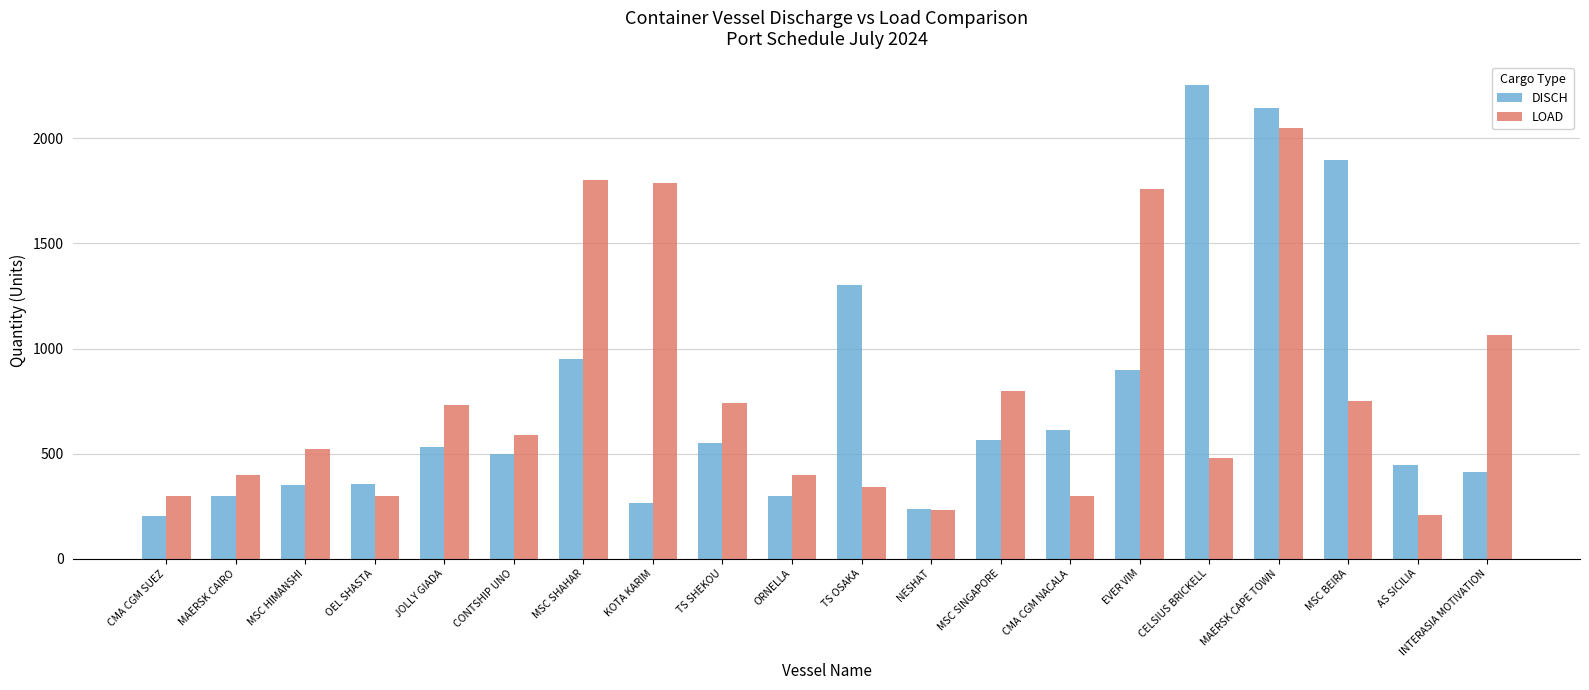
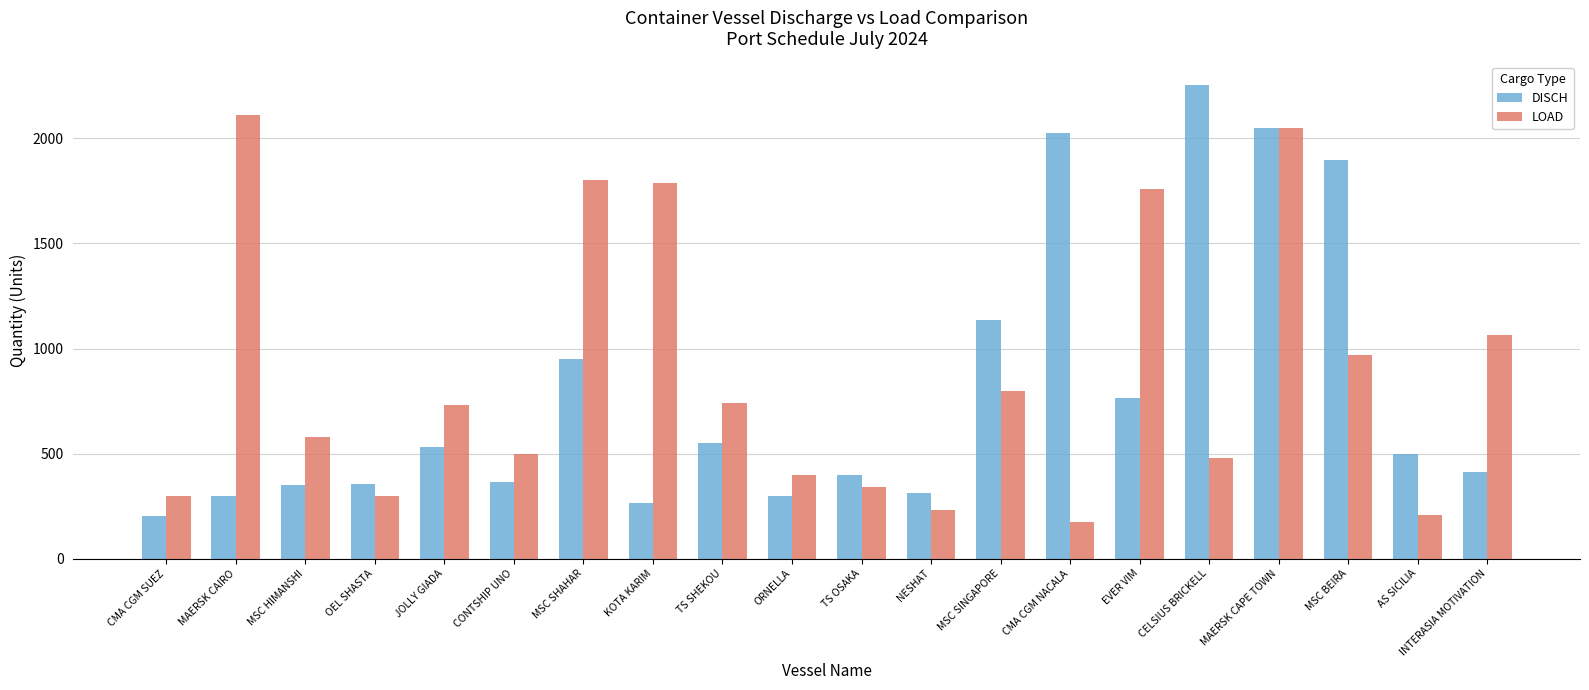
  {
    "DISCH": {
      "CMA CGM SUEZ": 200,
      "MAERSK CAIRO": 300,
      "MSC HIMANSHI": 350,
      "OEL SHASTA": 350,
      "JOLLY GIADA": 530,
-     "CONTSHIP UNO": 500,
+     "CONTSHIP UNO": 360,
      "MSC SHAHAR": 950,
      "KOTA KARIM": 270,
      "TS SHEKOU": 550,
      "ORNELLA": 300,
-     "TS OSAKA": 1300,
-     "NESHAT": 240,
-     "MSC SINGAPORE": 560,
-     "CMA CGM NACALA": 610,
-     "EVER VIM": 900,
+     "TS OSAKA": 400,
+     "NESHAT": 310,
+     "MSC SINGAPORE": 1140,
+     "CMA CGM NACALA": 2030,
+     "EVER VIM": 770,
      "CELSIUS BRICKELL": 2250,
-     "MAERSK CAPE TOWN": 2150,
+     "MAERSK CAPE TOWN": 2050,
      "MSC BEIRA": 1900,
-     "AS SICILIA": 450,
+     "AS SICILIA": 500,
      "INTERASIA MOTIVATION": 410
    },
    "LOAD": {
      "CMA CGM SUEZ": 300,
-     "MAERSK CAIRO": 400,
-     "MSC HIMANSHI": 520,
+     "MAERSK CAIRO": 2110,
+     "MSC HIMANSHI": 580,
      "OEL SHASTA": 300,
      "JOLLY GIADA": 730,
-     "CONTSHIP UNO": 590,
+     "CONTSHIP UNO": 500,
      "MSC SHAHAR": 1800,
      "KOTA KARIM": 1790,
      "TS SHEKOU": 740,
      "ORNELLA": 400,
      "TS OSAKA": 340,
      "NESHAT": 230,
      "MSC SINGAPORE": 800,
-     "CMA CGM NACALA": 300,
+     "CMA CGM NACALA": 180,
      "EVER VIM": 1760,
      "CELSIUS BRICKELL": 480,
      "MAERSK CAPE TOWN": 2050,
-     "MSC BEIRA": 750,
+     "MSC BEIRA": 970,
      "AS SICILIA": 210,
      "INTERASIA MOTIVATION": 1060
    }
  }
